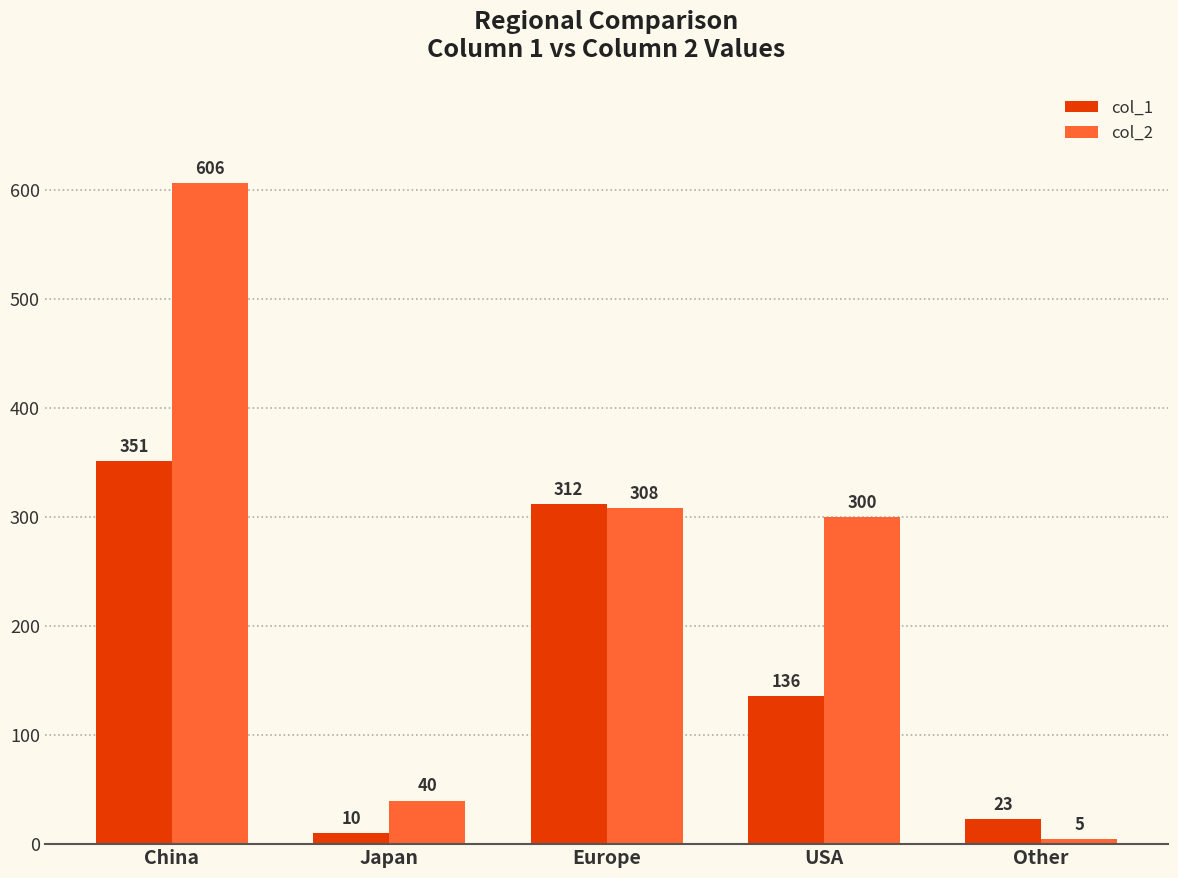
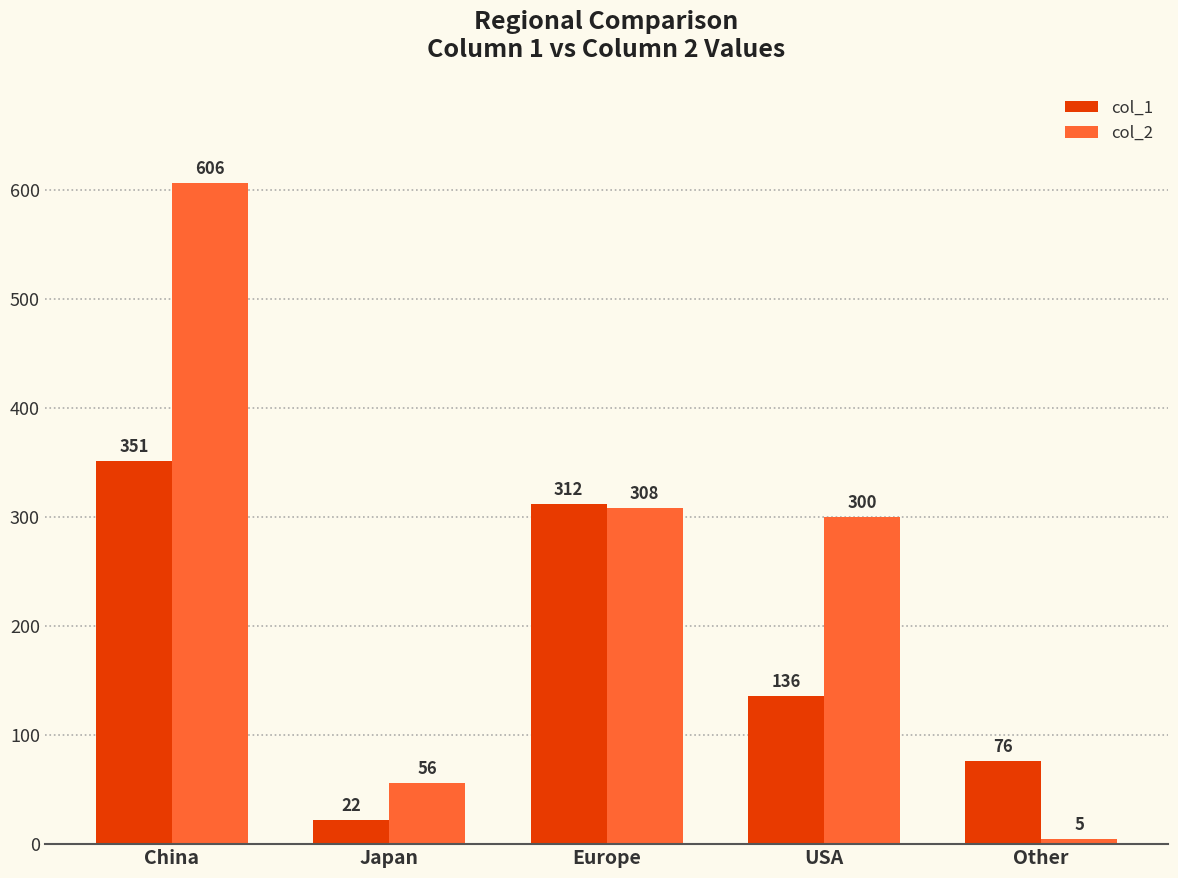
  {
    "col_1": {
      "China": 351,
-     "Japan": 10,
+     "Japan": 22,
      "Europe": 312,
      "USA": 136,
-     "Other": 23
+     "Other": 76
    },
    "col_2": {
      "China": 606,
-     "Japan": 40,
+     "Japan": 56,
      "Europe": 308,
      "USA": 300,
      "Other": 5
    }
  }
